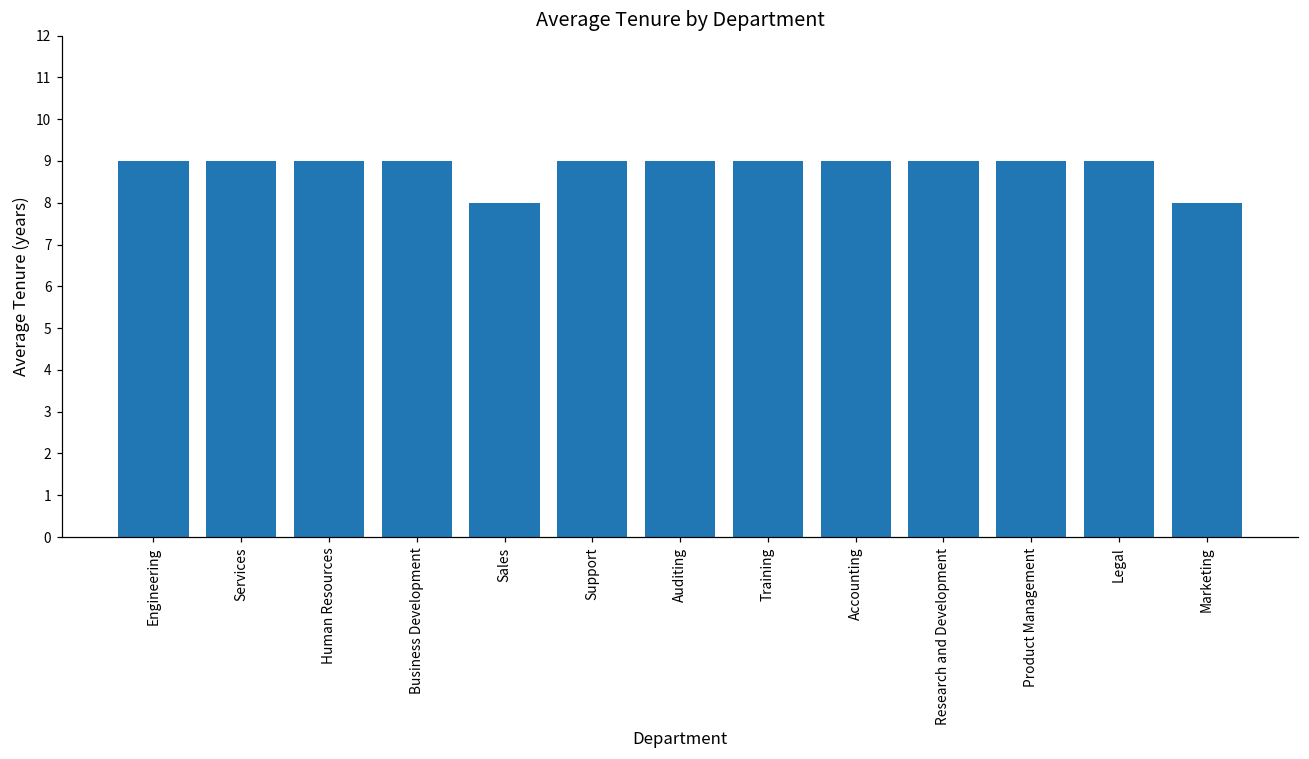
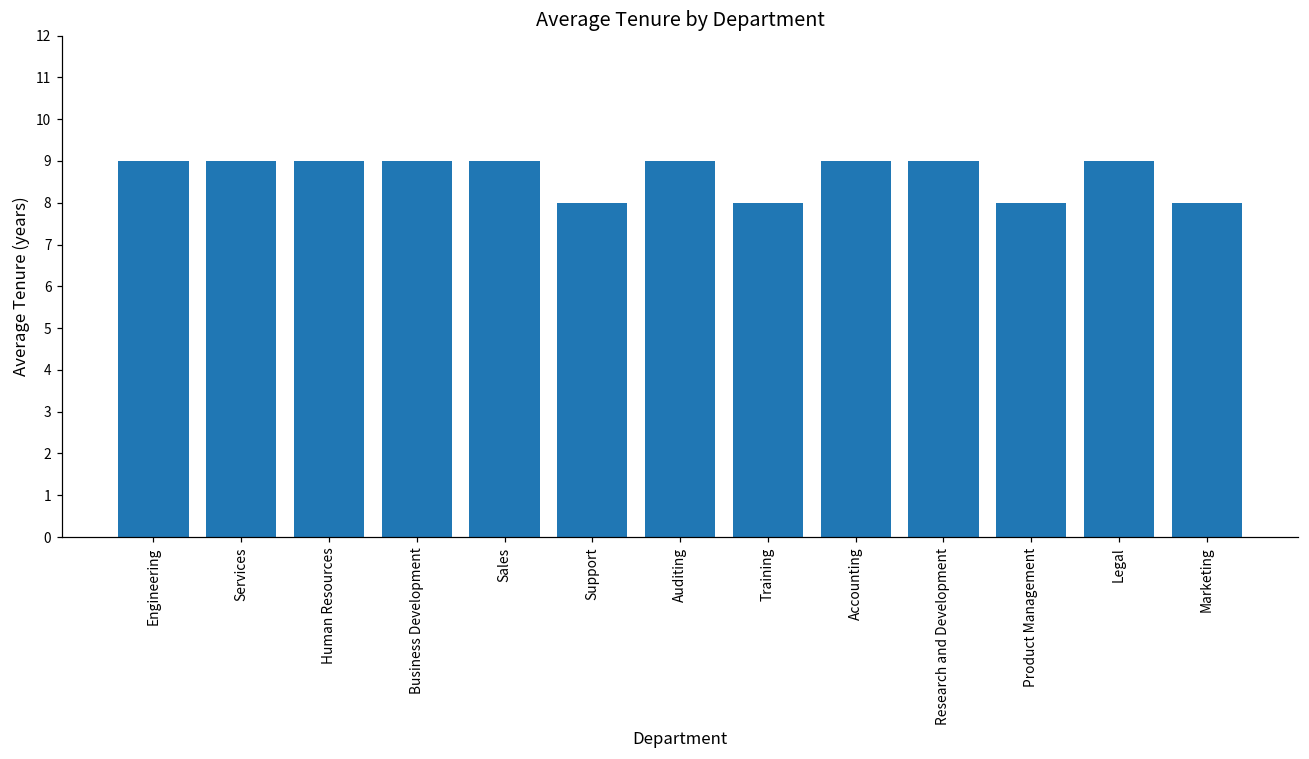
  {
    "Engineering": 9,
    "Services": 9,
    "Human Resources": 9,
    "Business Development": 9,
-   "Sales": 8,
-   "Support": 9,
+   "Sales": 9,
+   "Support": 8,
    "Auditing": 9,
-   "Training": 9,
+   "Training": 8,
    "Accounting": 9,
    "Research and Development": 9,
-   "Product Management": 9,
+   "Product Management": 8,
    "Legal": 9,
    "Marketing": 8
  }
